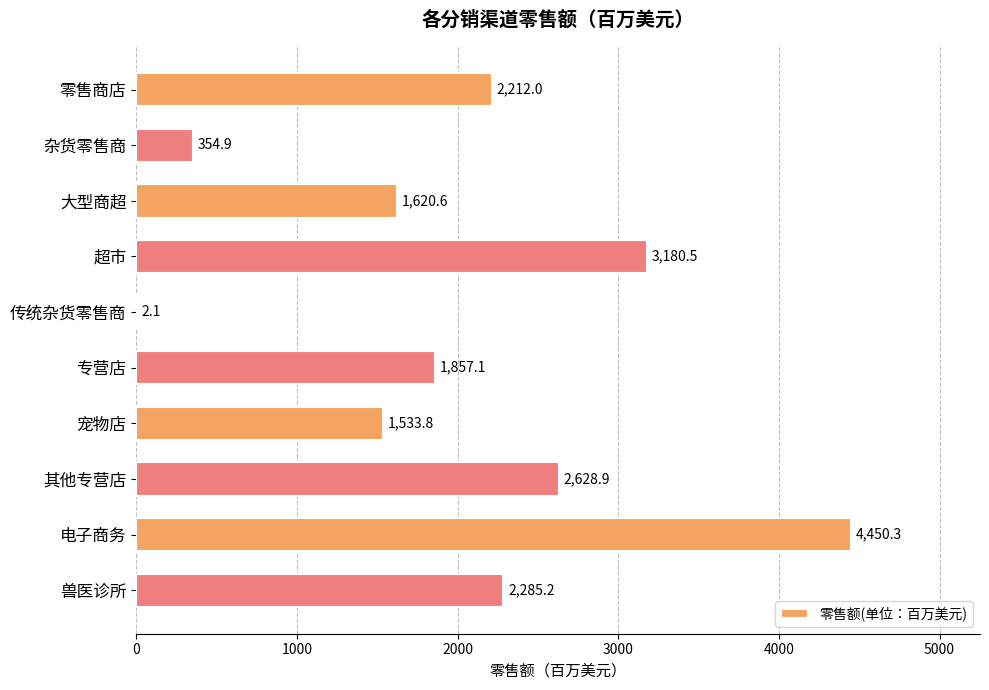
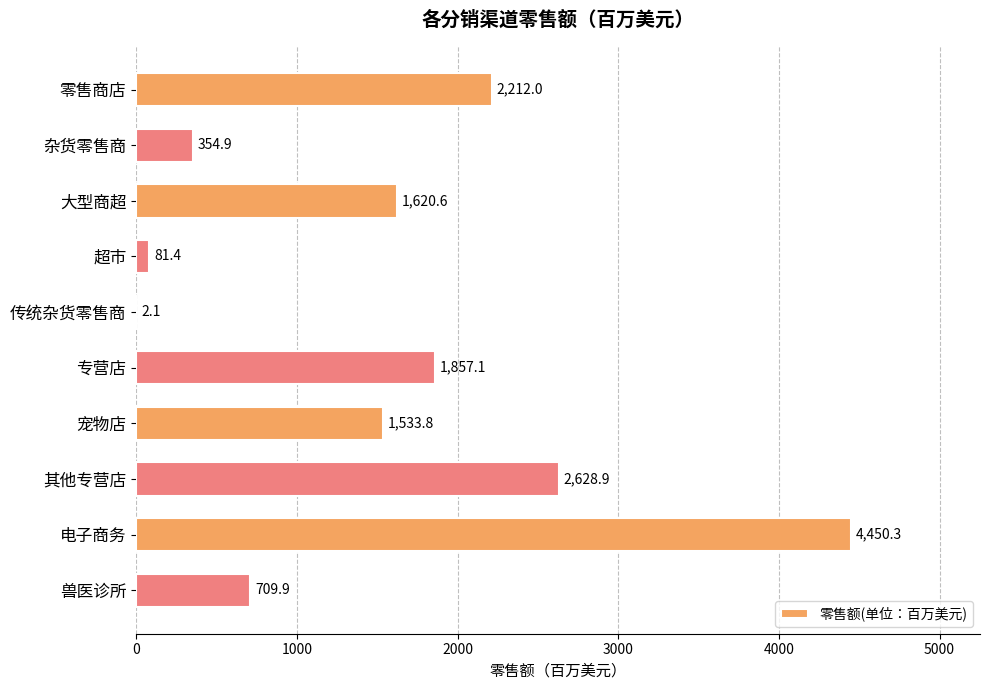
  {
    "零售商店": "2,212.0",
    "杂货零售商": "354.9",
    "大型商超": "1,620.6",
-   "超市": "3,180.5",
+   "超市": "81.4",
    "传统杂货零售商": "2.1",
    "专营店": "1,857.1",
    "宠物店": "1,533.8",
    "其他专营店": "2,628.9",
    "电子商务": "4,450.3",
-   "兽医诊所": "2,285.2"
+   "兽医诊所": "709.9"
  }
